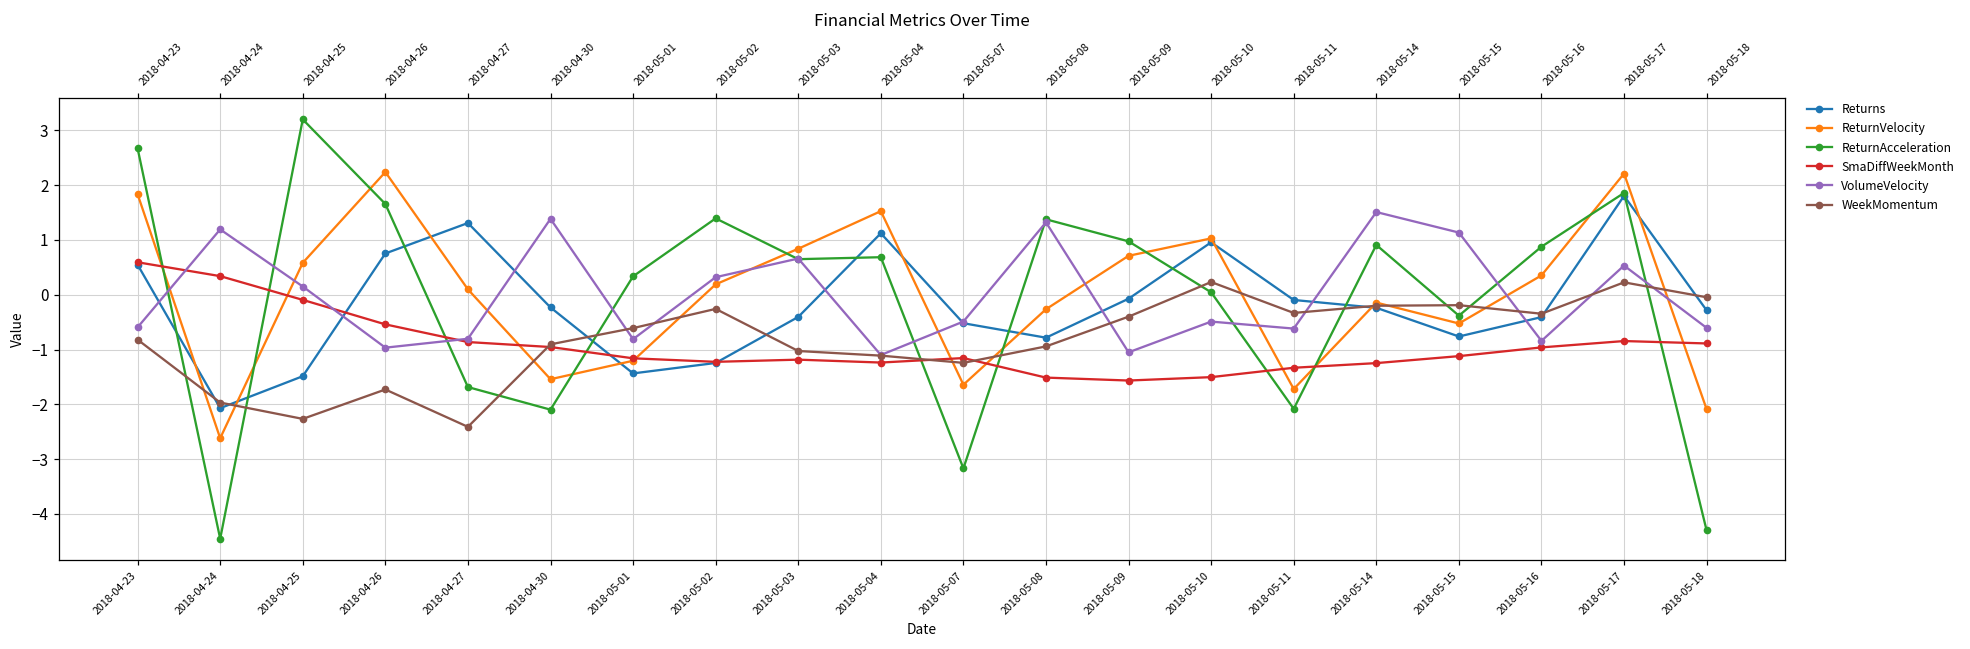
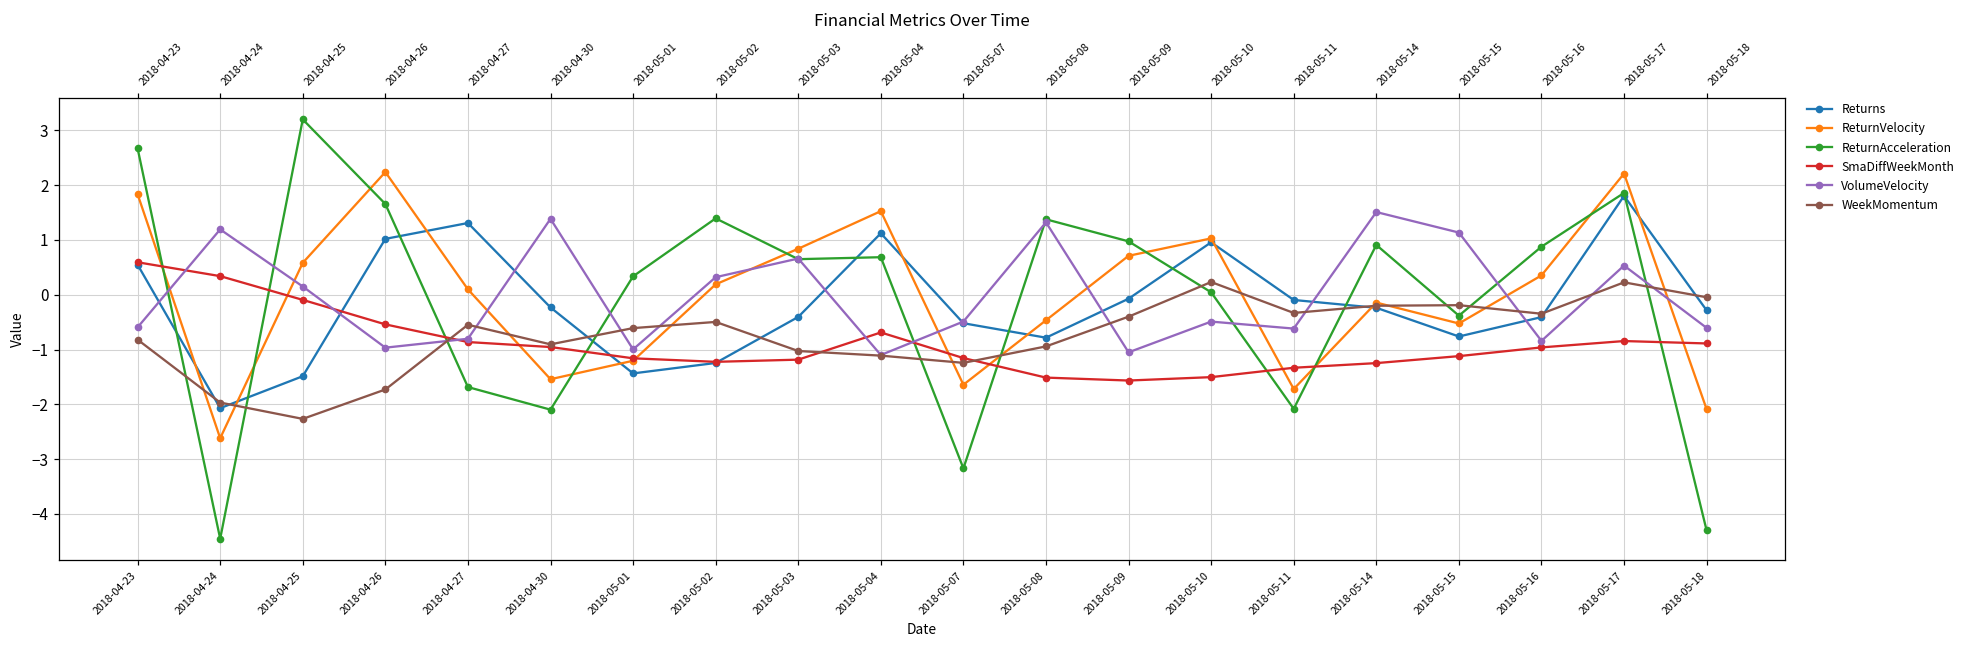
  {
    "Returns": {
      "2018-04-24": -2.1,
      "2018-04-25": -1.5,
-     "2018-04-26": 0.8,
+     "2018-04-26": 1.0,
      "2018-04-27": 1.3,
      "2018-04-30": -0.2,
      "2018-05-01": -1.4,
      "2018-05-03": -0.4,
      "2018-05-04": 1.1,
      "2018-05-08": -0.8,
      "2018-05-09": -0.1,
      "2018-05-10": 1.0,
      "2018-05-11": -0.1,
      "2018-05-15": -0.8,
      "2018-05-16": -0.4,
      "2018-05-17": 1.8,
      "2018-05-18": -0.3
    },
    "ReturnVelocity": {
      "2018-04-23": 1.8,
      "2018-04-24": -2.6,
      "2018-04-25": 0.6,
      "2018-04-26": 2.2,
      "2018-04-27": 0.1,
      "2018-04-30": -1.5,
      "2018-05-02": 0.2,
      "2018-05-03": 0.8,
      "2018-05-04": 1.5,
      "2018-05-07": -1.6,
-     "2018-05-08": -0.3,
+     "2018-05-08": -0.5,
      "2018-05-09": 0.7,
      "2018-05-10": 1.0,
      "2018-05-11": -1.7,
      "2018-05-14": -0.1,
      "2018-05-15": -0.5,
      "2018-05-16": 0.4,
      "2018-05-17": 2.2,
      "2018-05-18": -2.1
    },
    "ReturnAcceleration": {
      "2018-04-23": 2.7,
      "2018-04-24": -4.5,
      "2018-04-25": 3.2,
      "2018-04-26": 1.7,
      "2018-04-27": -1.7,
      "2018-04-30": -2.1,
      "2018-05-01": 0.3,
      "2018-05-02": 1.4,
      "2018-05-04": 0.7,
      "2018-05-07": -3.2,
      "2018-05-08": 1.4,
      "2018-05-09": 1.0,
      "2018-05-10": 0.0,
      "2018-05-11": -2.1,
      "2018-05-14": 0.9,
      "2018-05-15": -0.4,
      "2018-05-16": 0.9,
      "2018-05-17": 1.9,
      "2018-05-18": -4.3
    },
    "SmaDiffWeekMonth": {
      "2018-04-24": 0.3,
      "2018-04-25": -0.1,
      "2018-04-26": -0.5,
      "2018-04-27": -0.9,
      "2018-05-03": -1.2,
-     "2018-05-04": -1.2,
+     "2018-05-04": -0.7,
      "2018-05-07": -1.2,
      "2018-05-08": -1.5,
      "2018-05-09": -1.6,
      "2018-05-10": -1.5,
      "2018-05-11": -1.3,
      "2018-05-14": -1.2,
      "2018-05-15": -1.1,
      "2018-05-16": -1.0,
      "2018-05-17": -0.8,
      "2018-05-18": -0.9
    },
    "VolumeVelocity": {
      "2018-04-23": -0.6,
      "2018-04-24": 1.2,
      "2018-04-25": 0.2,
      "2018-04-26": -1.0,
      "2018-04-27": -0.8,
      "2018-04-30": 1.4,
-     "2018-05-01": -0.8,
+     "2018-05-01": -1.0,
      "2018-05-02": 0.3,
      "2018-05-08": 1.3,
      "2018-05-09": -1.0,
      "2018-05-10": -0.5,
      "2018-05-11": -0.6,
      "2018-05-14": 1.5,
      "2018-05-15": 1.1,
      "2018-05-16": -0.8,
      "2018-05-17": 0.5,
      "2018-05-18": -0.6
    },
    "WeekMomentum": {
      "2018-04-23": -0.8,
      "2018-04-24": -2.0,
      "2018-04-25": -2.3,
      "2018-04-26": -1.7,
-     "2018-04-27": -2.4,
+     "2018-04-27": -0.5,
      "2018-05-01": -0.6,
-     "2018-05-02": -0.3,
+     "2018-05-02": -0.5,
      "2018-05-03": -1.0,
      "2018-05-07": -1.2,
      "2018-05-08": -0.9,
      "2018-05-09": -0.4,
      "2018-05-10": 0.2,
      "2018-05-11": -0.3,
      "2018-05-15": -0.2,
      "2018-05-16": -0.3,
      "2018-05-17": 0.2,
      "2018-05-18": 0.0
    }
  }
